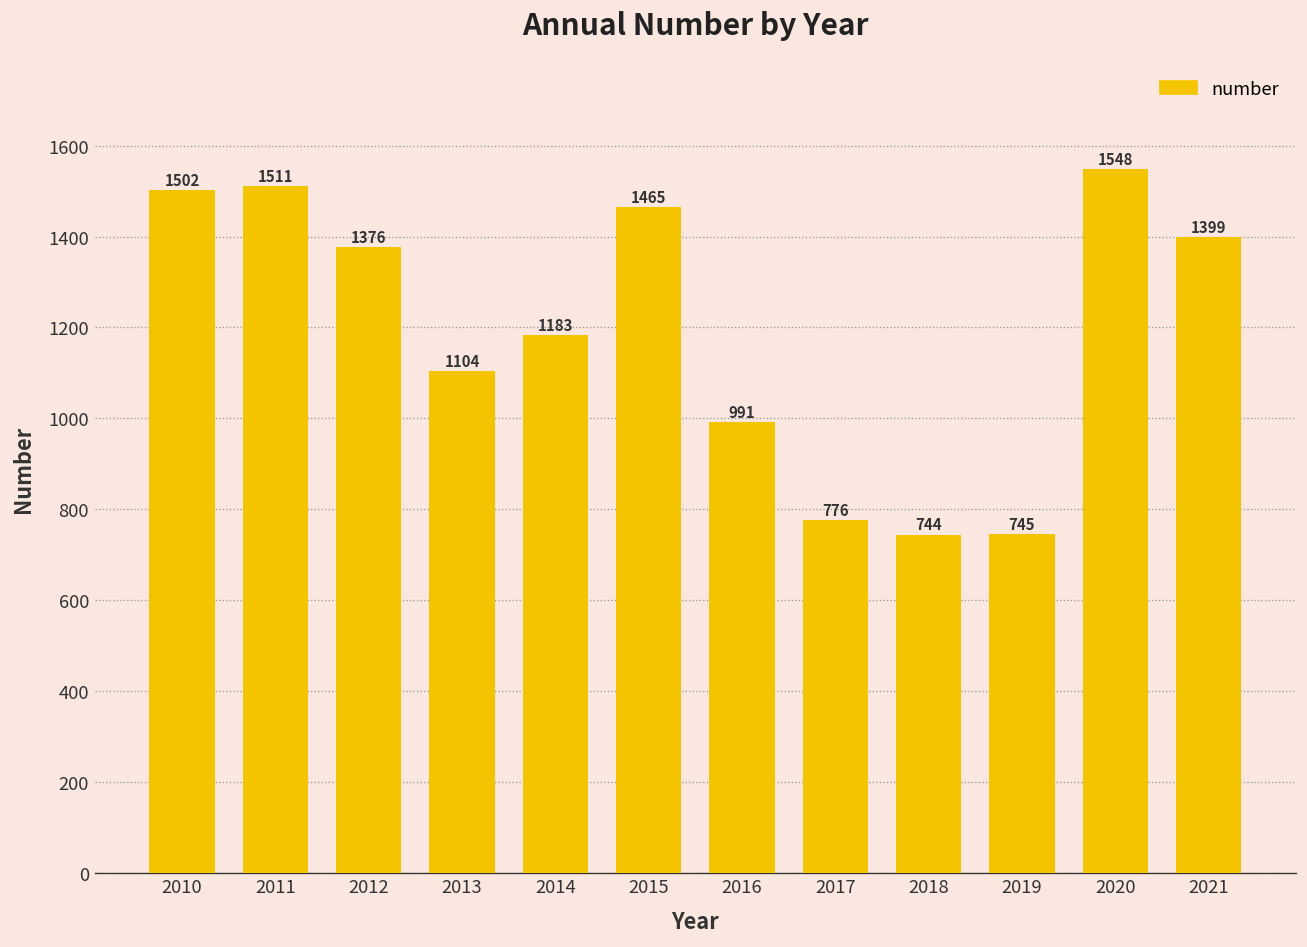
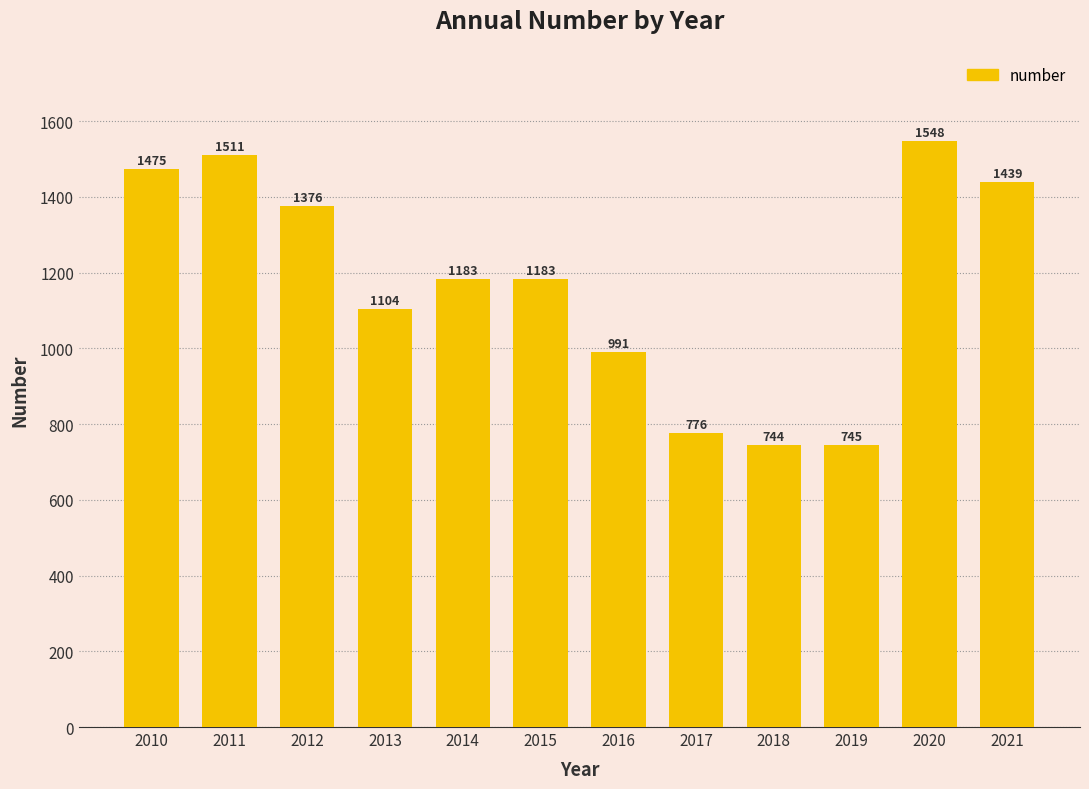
  {
-   "2010": 1502,
+   "2010": 1475,
    "2011": 1511,
    "2012": 1376,
    "2013": 1104,
    "2014": 1183,
-   "2015": 1465,
+   "2015": 1183,
    "2016": 991,
    "2017": 776,
    "2018": 744,
    "2019": 745,
    "2020": 1548,
-   "2021": 1399
+   "2021": 1439
  }
